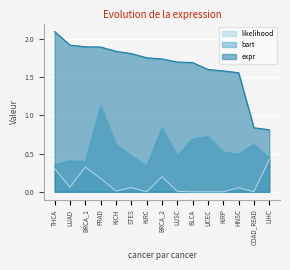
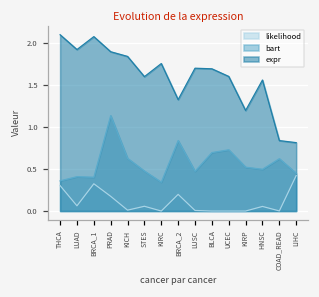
  {
    "likelihood": {
      "THCA": 0.3,
      "LUAD": 0.1,
      "BRCA_1": 0.3,
      "PRAD": 0.2,
      "KICH": 0.0,
      "STES": 0.1,
      "KIRC": 0.0,
      "BRCA_2": 0.2,
      "LUSC": 0.0,
      "BLCA": 0.0,
      "UCEC": 0.0,
      "KIRP": 0.0,
      "HNSC": 0.1,
      "COAD_READ": 0.0
    },
    "bart": {
      "THCA": 0.4,
      "LUAD": 0.4,
      "BRCA_1": 0.4,
      "PRAD": 1.1,
      "KICH": 0.6,
      "STES": 0.5,
      "KIRC": 0.3,
      "BRCA_2": 0.8,
      "LUSC": 0.5,
      "BLCA": 0.7,
      "UCEC": 0.7,
      "KIRP": 0.5,
      "HNSC": 0.5,
      "COAD_READ": 0.6
    },
    "expr": {
      "THCA": 2.1,
      "LUAD": 1.9,
-     "BRCA_1": 1.9,
+     "BRCA_1": 2.1,
      "PRAD": 1.9,
      "KICH": 1.8,
-     "STES": 1.8,
+     "STES": 1.6,
      "KIRC": 1.8,
-     "BRCA_2": 1.7,
+     "BRCA_2": 1.3,
      "LUSC": 1.7,
      "BLCA": 1.7,
      "UCEC": 1.6,
-     "KIRP": 1.6,
+     "KIRP": 1.2,
      "HNSC": 1.6,
      "COAD_READ": 0.8,
      "LIHC": 0.8
    }
  }
